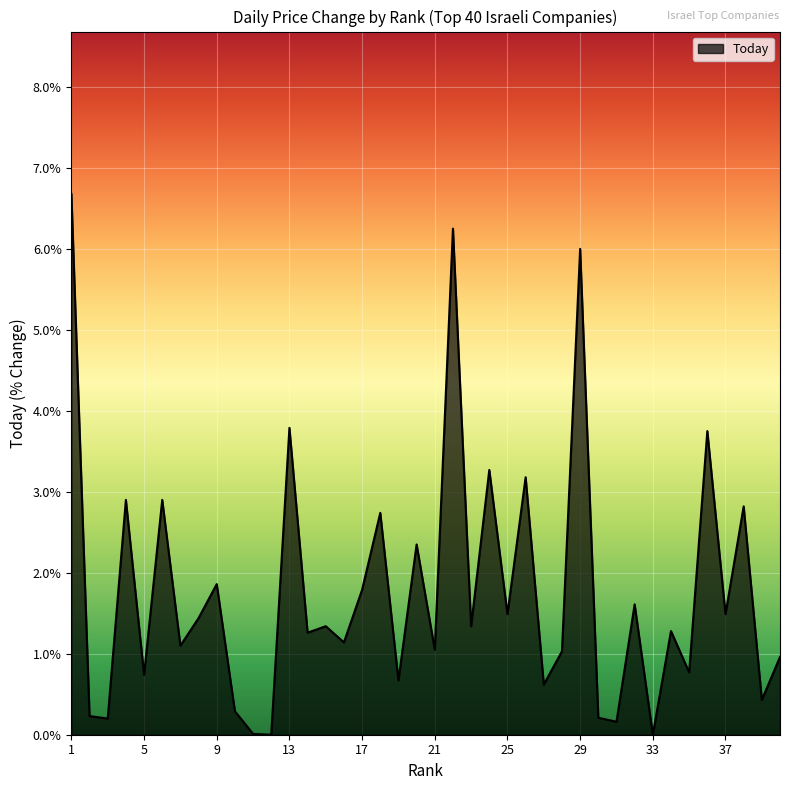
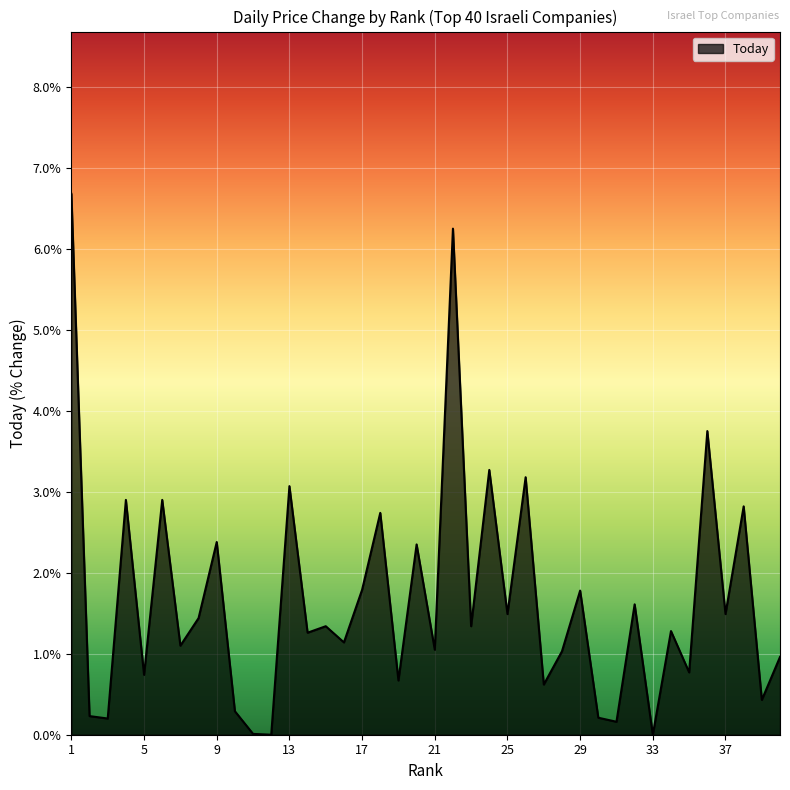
  {
    "1": "6.7%",
    "5": "0.7%",
-   "9": "1.9%",
-   "13": "3.8%",
+   "9": "2.4%",
+   "13": "3.1%",
    "17": "1.8%",
    "21": "1.1%",
    "25": "1.5%",
-   "29": "6.0%",
+   "29": "1.8%",
    "33": "0.0%",
    "37": "1.5%"
  }
